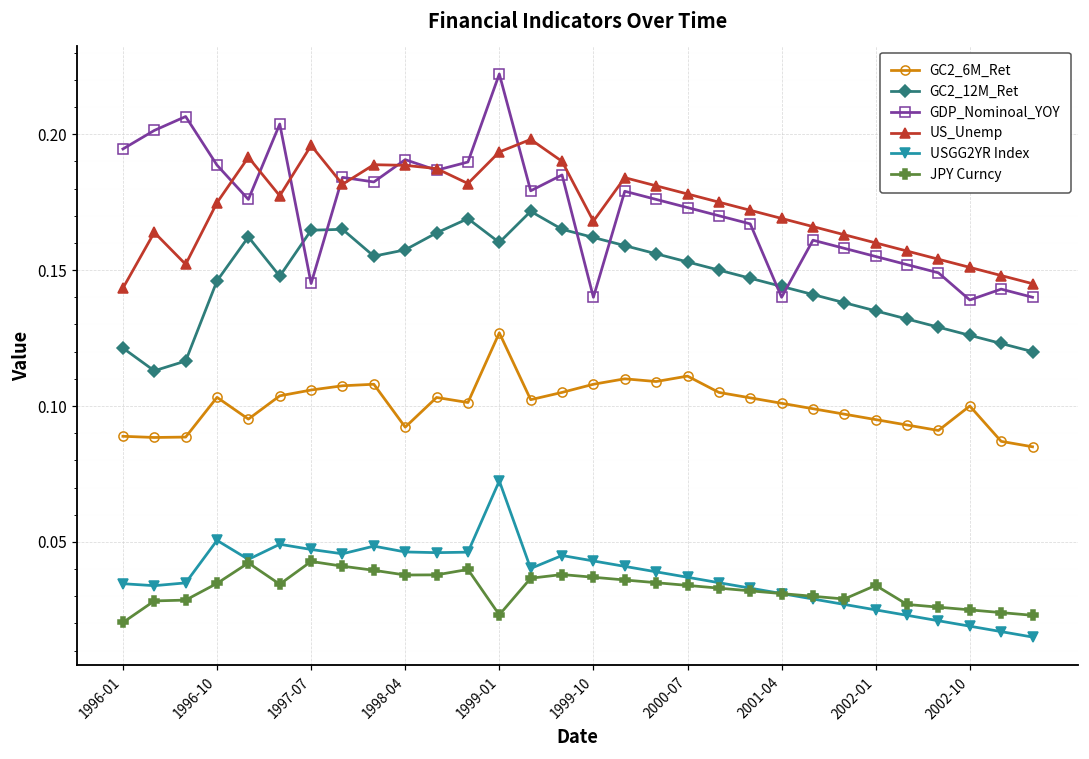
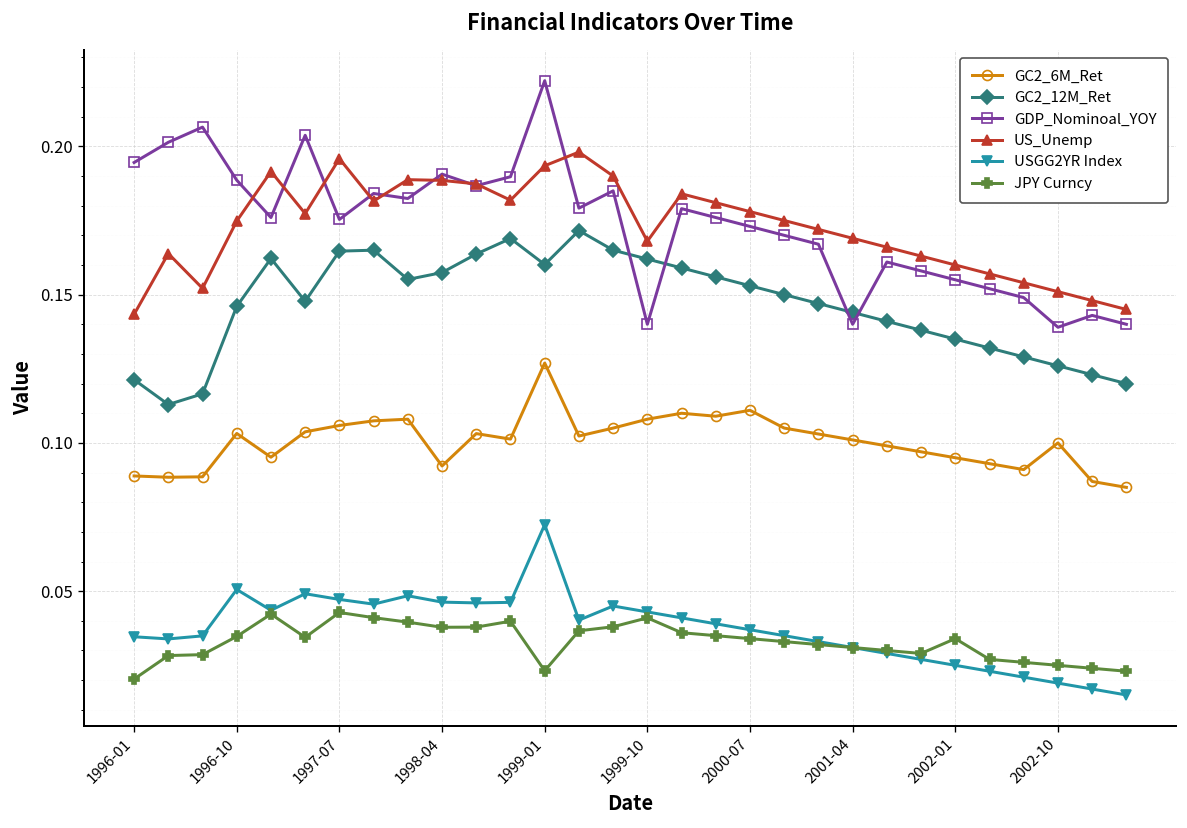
  {
    "GC2_6M_Ret": {
      "1996-01": 0.089,
      "1996-10": 0.103,
      "1997-07": 0.106,
      "1998-04": 0.092,
      "1999-01": 0.127,
      "1999-10": 0.108,
      "2000-07": 0.111,
      "2001-04": 0.101,
      "2002-01": 0.095,
      "2002-10": 0.100
    },
    "GDP_Nominoal_YOY": {
      "1996-01": 0.195,
      "1996-10": 0.189,
-     "1997-07": 0.145,
+     "1997-07": 0.175,
      "1998-04": 0.191,
      "1999-01": 0.222,
      "1999-10": 0.140,
      "2000-07": 0.173,
      "2001-04": 0.140,
      "2002-01": 0.155,
      "2002-10": 0.139
    },
    "US_Unemp": {
      "1996-01": 0.143,
      "1996-10": 0.175,
      "1997-07": 0.196,
      "1998-04": 0.189,
      "1999-01": 0.193,
      "1999-10": 0.168,
      "2000-07": 0.178,
      "2001-04": 0.169,
      "2002-01": 0.160,
      "2002-10": 0.151
    },
    "JPY Curncy": {
      "1996-01": 0.020,
      "1996-10": 0.035,
      "1997-07": 0.043,
      "1998-04": 0.038,
      "1999-01": 0.023,
-     "1999-10": 0.037,
+     "1999-10": 0.041,
      "2000-07": 0.034,
      "2002-01": 0.034,
      "2002-10": 0.025
    }
  }
